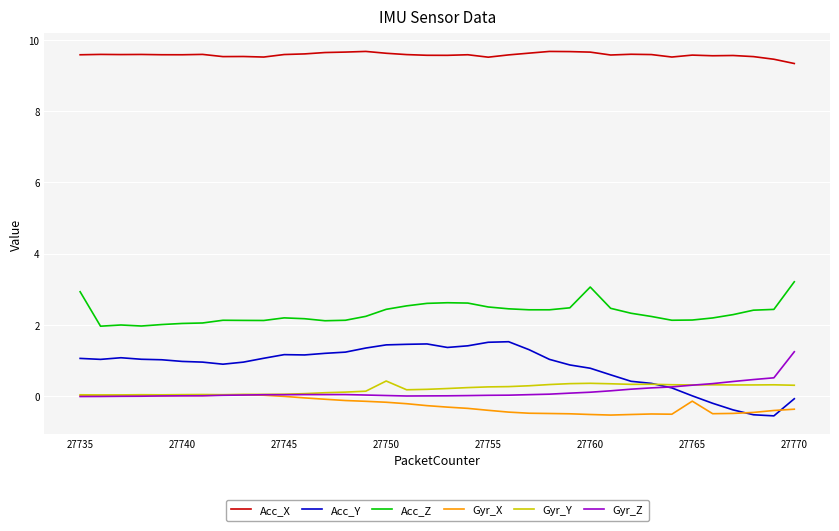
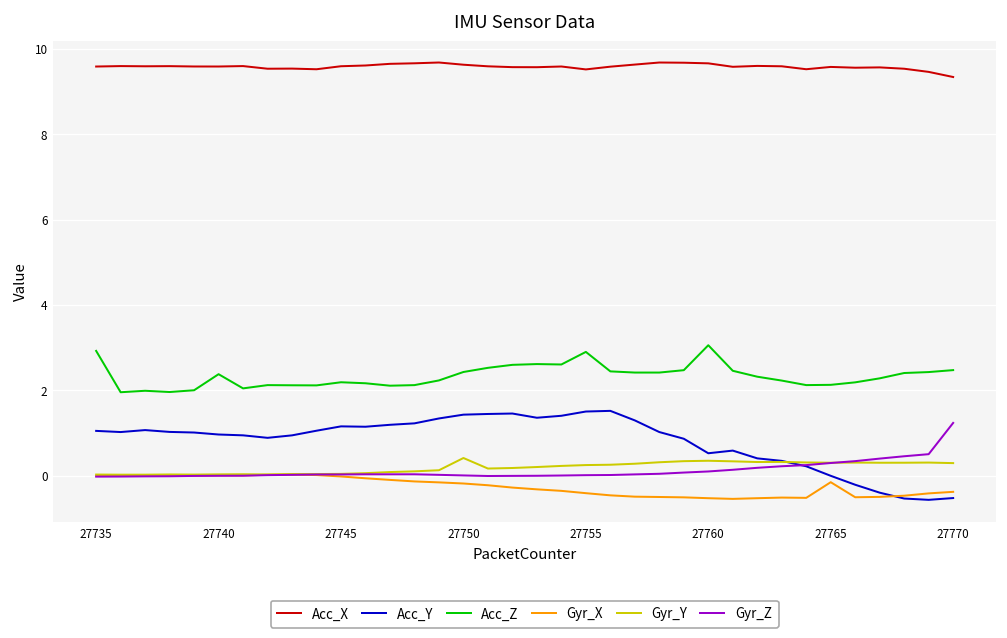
  {
    "Acc_X": {
      "27735": 9.6,
      "27740": 9.6,
      "27745": 9.6,
      "27750": 9.6,
      "27755": 9.5,
      "27760": 9.7,
      "27765": 9.6,
      "27770": 9.3
    },
    "Acc_Y": {
      "27735": 1.1,
      "27740": 1.0,
      "27745": 1.2,
      "27750": 1.4,
      "27755": 1.5,
-     "27760": 0.8,
+     "27760": 0.5,
      "27765": 0.0,
-     "27770": -0.1
+     "27770": -0.5
    },
    "Acc_Z": {
      "27735": 2.9,
-     "27740": 2.0,
+     "27740": 2.4,
      "27745": 2.2,
      "27750": 2.4,
-     "27755": 2.5,
+     "27755": 2.9,
      "27760": 3.1,
      "27765": 2.1,
-     "27770": 3.2
+     "27770": 2.5
    },
    "Gyr_X": {
      "27750": -0.2,
      "27755": -0.4,
      "27760": -0.5,
      "27765": -0.2,
      "27770": -0.4
    },
    "Gyr_Y": {
      "27750": 0.4,
      "27755": 0.3,
      "27760": 0.4,
      "27770": 0.3
    },
    "Gyr_Z": {
      "27750": 0.0,
      "27755": 0.0,
      "27760": 0.1,
      "27770": 1.2
    }
  }
